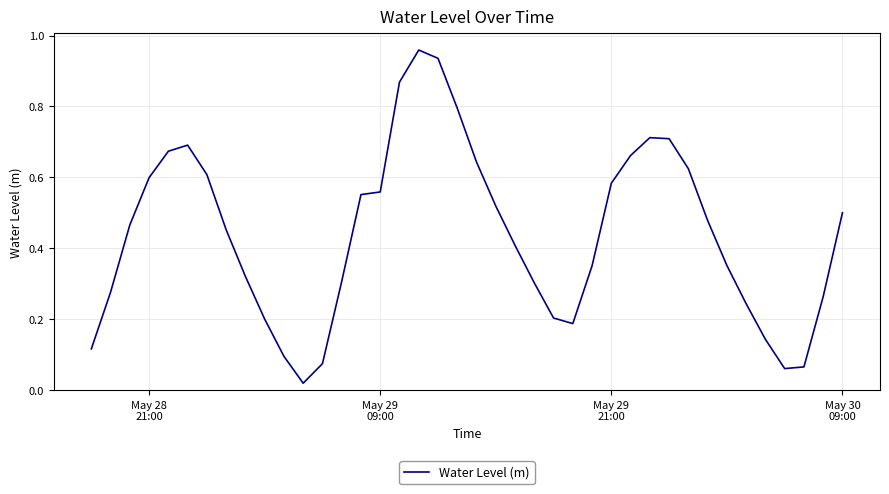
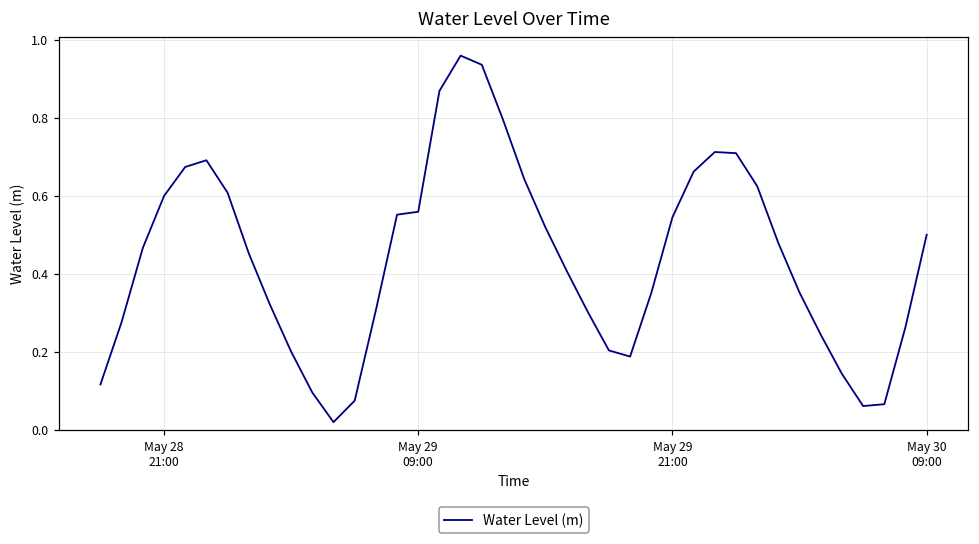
  {
    "May 28 21:00": 0.60,
    "May 29 09:00": 0.56,
-   "May 29 21:00": 0.58,
+   "May 29 21:00": 0.55,
    "May 30 09:00": 0.50
  }
